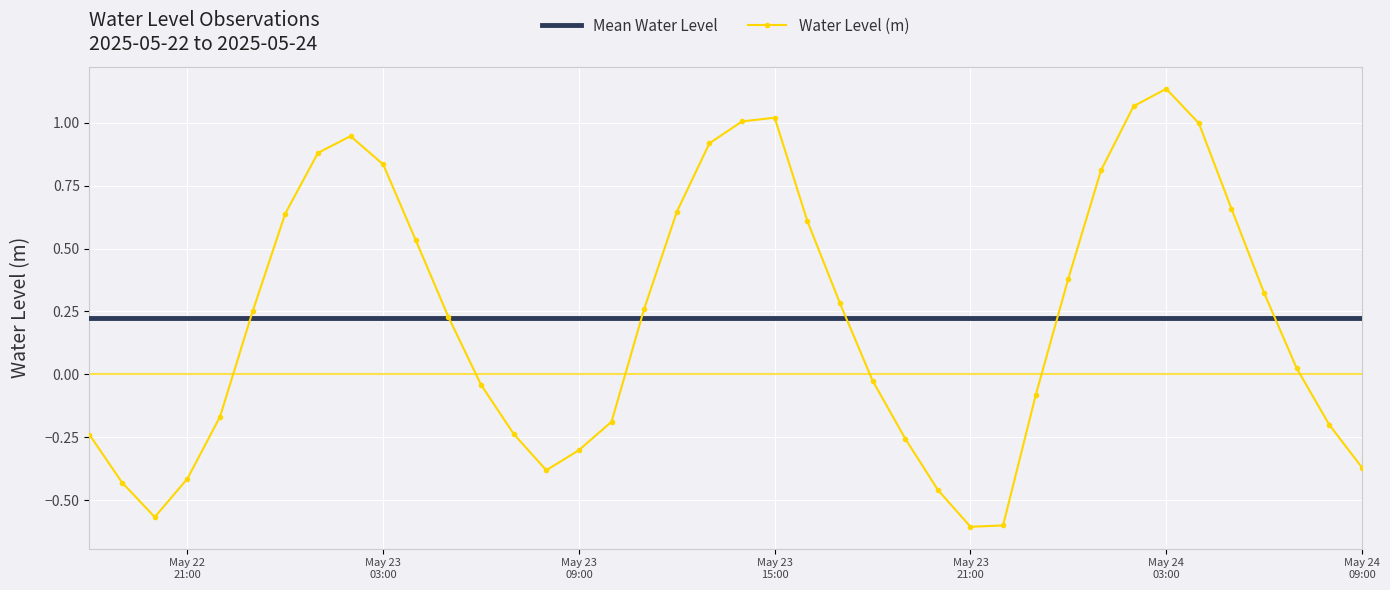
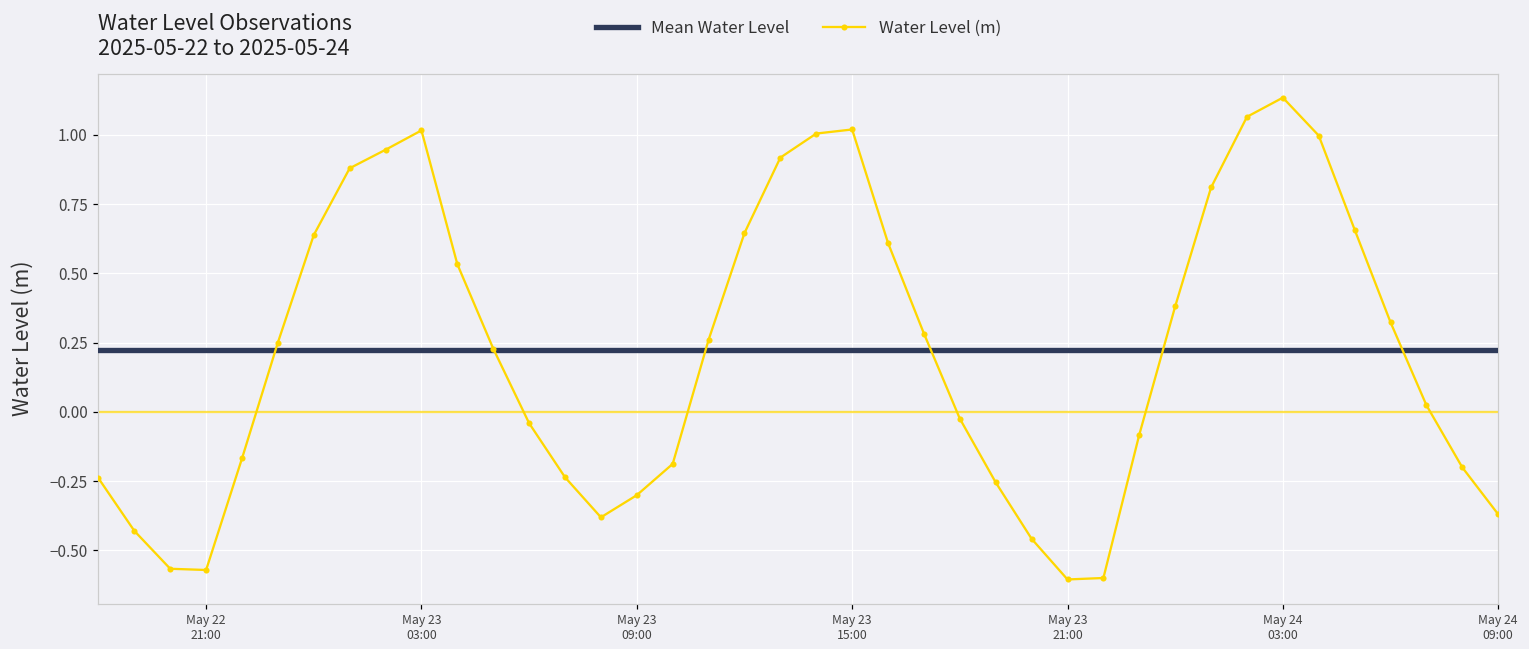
  {
-   "May 22 21:00": -0.41,
-   "May 23 03:00": 0.83,
+   "May 22 21:00": -0.57,
+   "May 23 03:00": 1.02,
    "May 23 09:00": -0.30,
    "May 23 15:00": 1.02,
    "May 23 21:00": -0.61,
    "May 24 03:00": 1.13,
    "May 24 09:00": -0.37
  }
